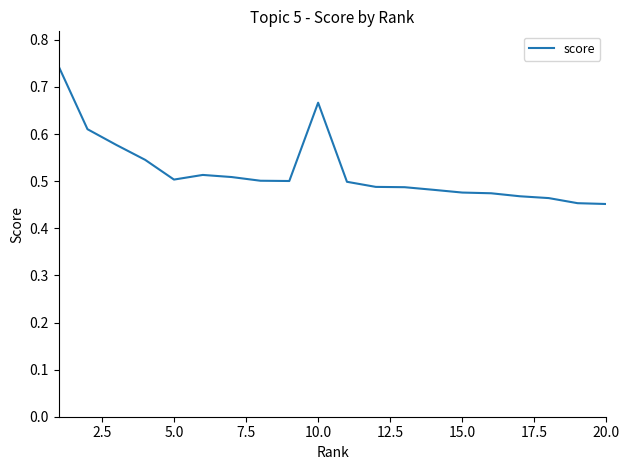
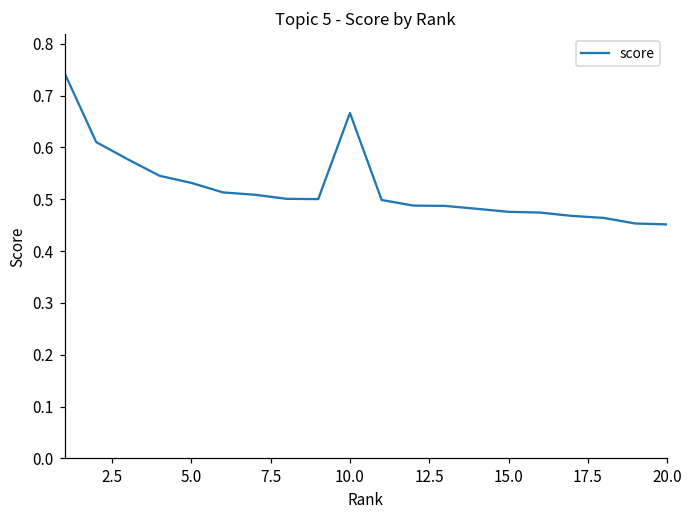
  {
-   "5.0": 0.50,
+   "5.0": 0.53,
    "10.0": 0.67,
    "15.0": 0.48,
    "20.0": 0.45
  }
